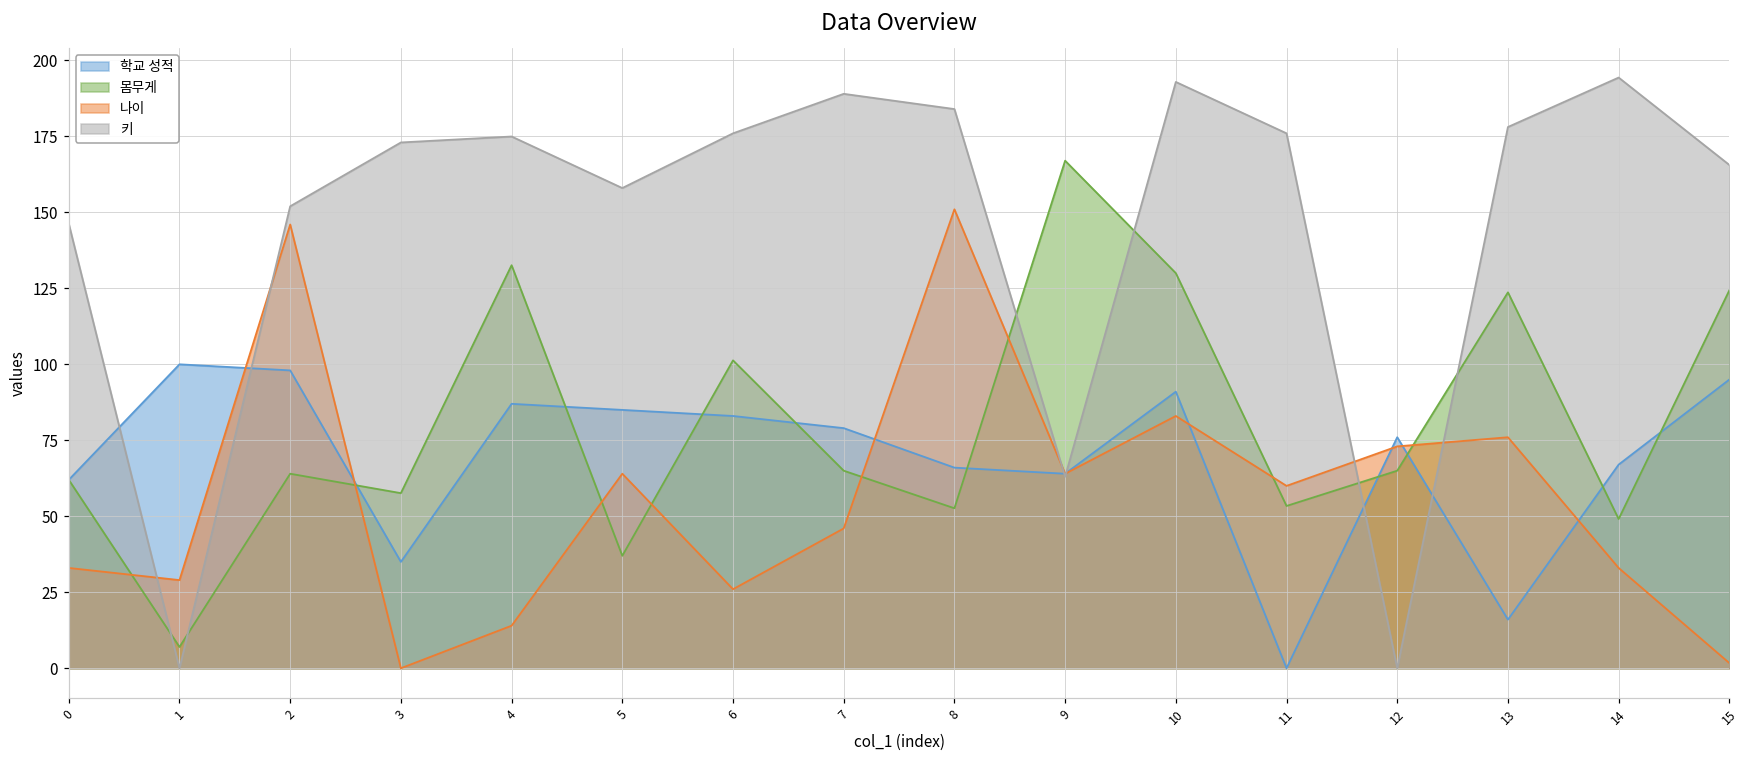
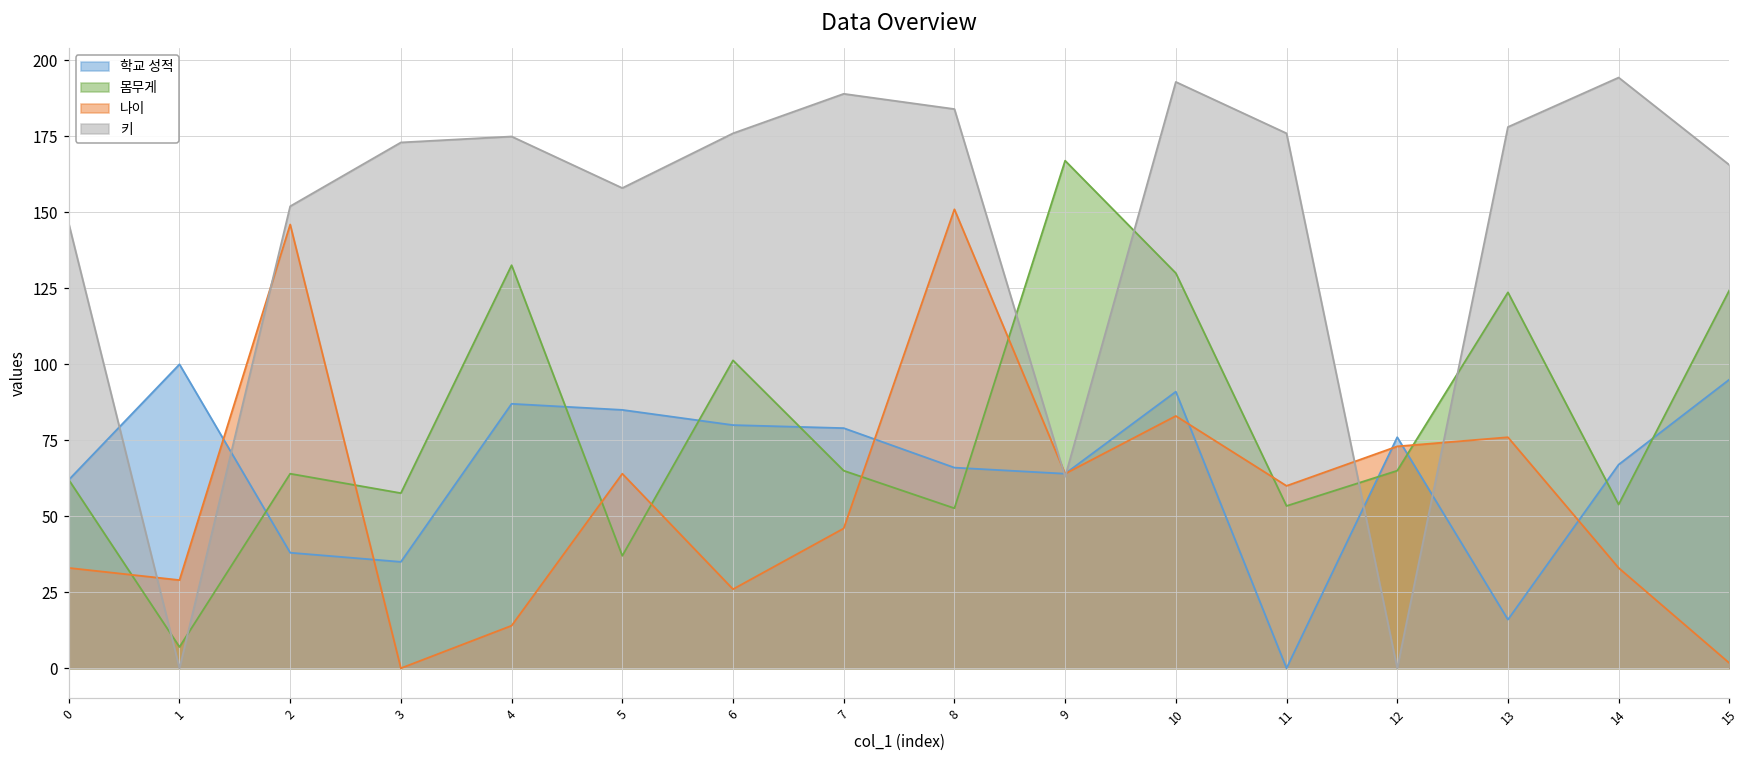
  {
    "학교 성적": {
      "1": 100,
-     "2": 98,
+     "2": 38,
      "3": 35,
      "4": 87,
      "5": 85,
-     "6": 83,
+     "6": 80,
      "7": 79,
      "8": 66,
      "10": 91,
      "11": 0,
      "12": 76,
      "13": 16,
      "14": 67,
      "15": 95
    },
    "몸무게": {
      "1": 7,
      "2": 64,
      "3": 58,
      "4": 133,
      "5": 37,
      "6": 101,
      "7": 65,
      "8": 53,
      "9": 167,
      "10": 130,
      "11": 53,
      "12": 65,
      "13": 124,
-     "14": 49,
+     "14": 54,
      "15": 124
    },
    "나이": {
      "0": 33,
      "1": 29,
      "2": 146,
      "3": 0,
      "4": 14,
      "5": 64,
      "6": 26,
      "7": 46,
      "8": 151,
      "10": 83,
      "11": 60,
      "12": 73,
      "13": 76,
      "14": 33,
      "15": 2
    },
    "키": {
      "0": 146,
      "1": 0,
      "2": 152,
      "3": 173,
      "4": 175,
      "5": 158,
      "6": 176,
      "7": 189,
      "8": 184,
      "9": 63,
      "10": 193,
      "11": 176,
      "12": 0,
      "13": 178,
      "14": 194,
      "15": 166
    }
  }
